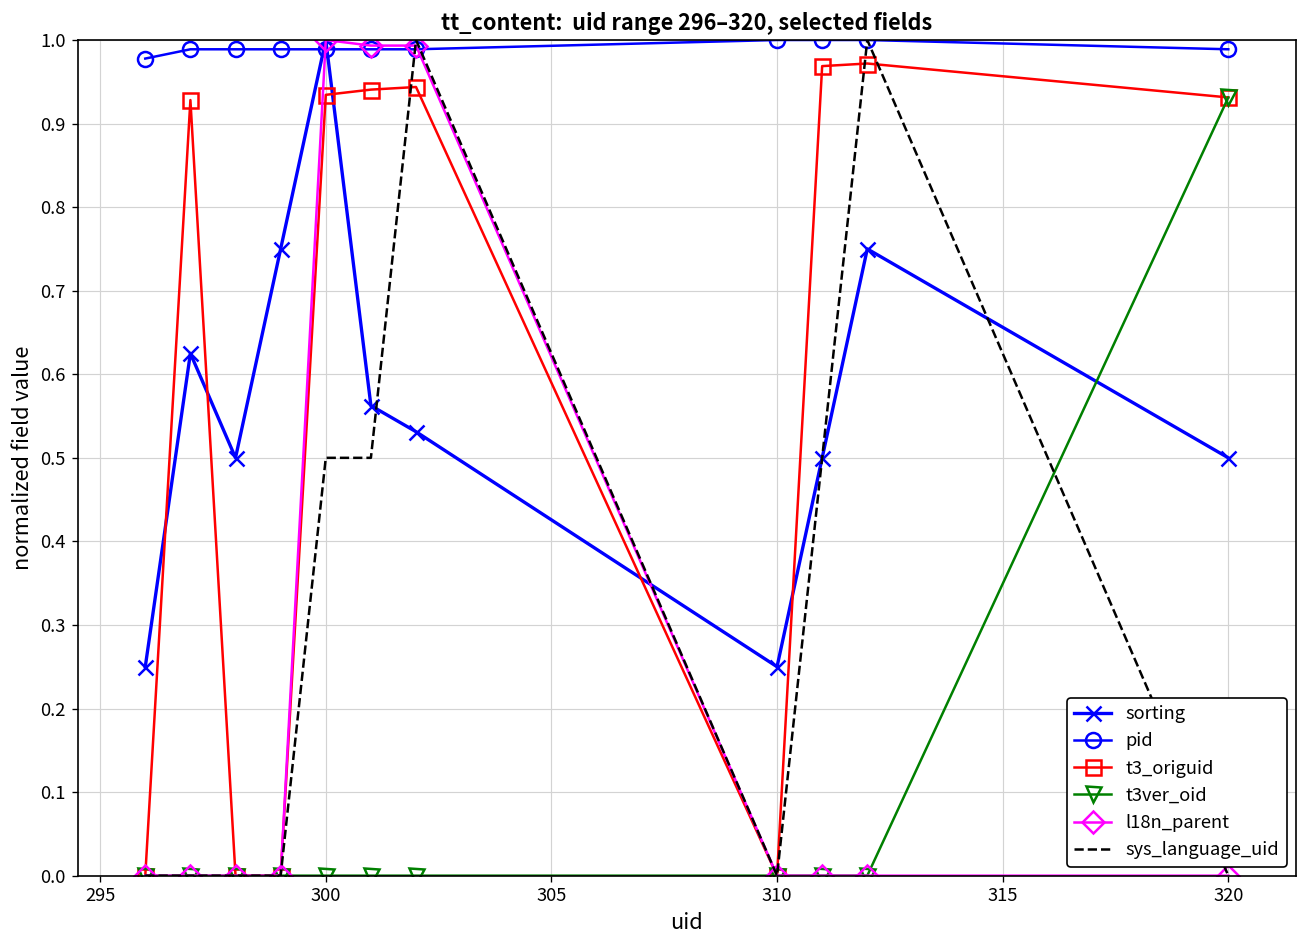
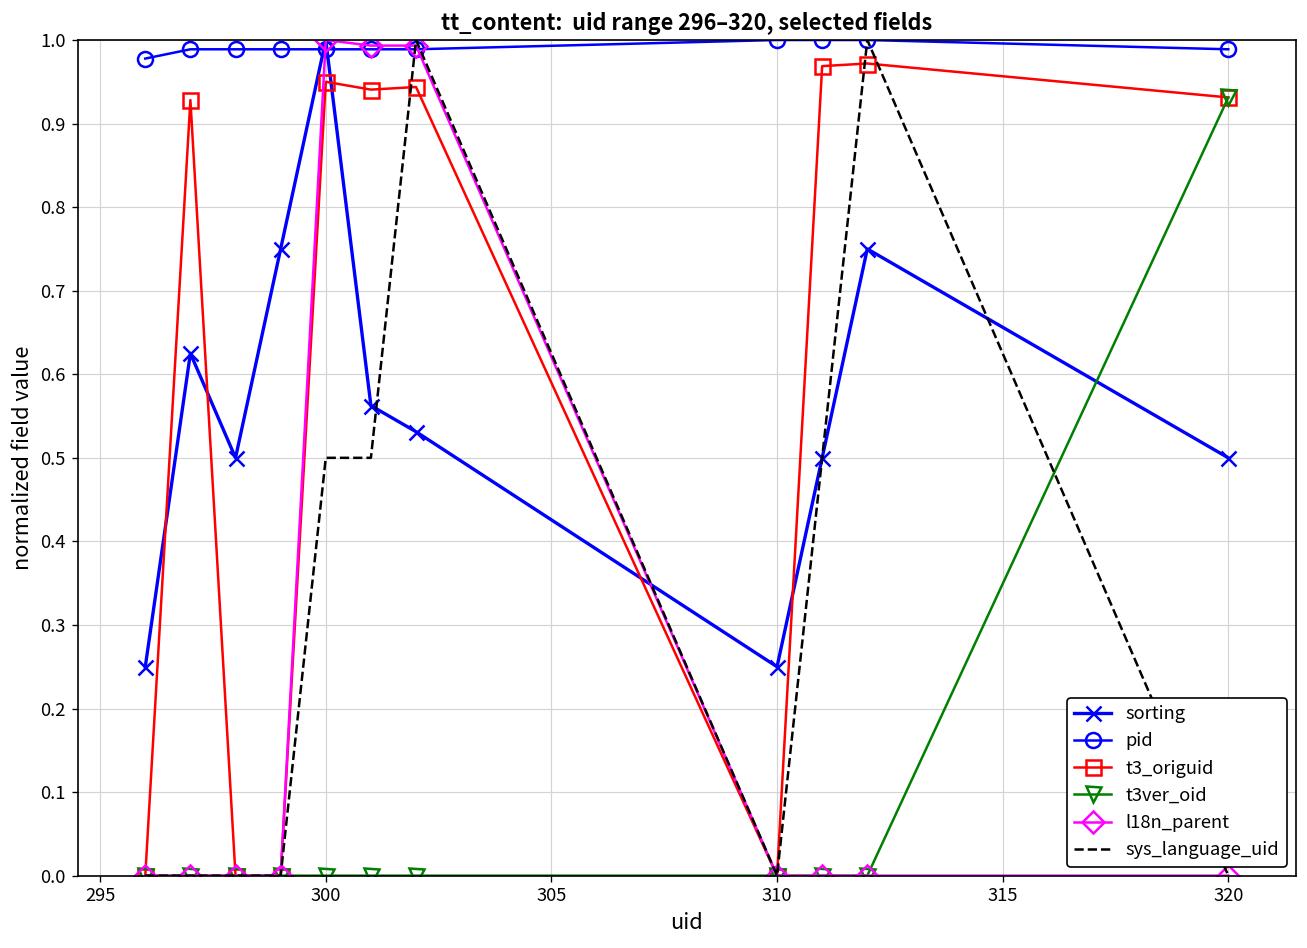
  {
    "t3_origuid": {
-     "300": 0.93
+     "300": 0.95
    },
    "t3ver_oid": {
      "300": 0.00
    },
    "sys_language_uid": {
      "300": 0.50
    }
  }
